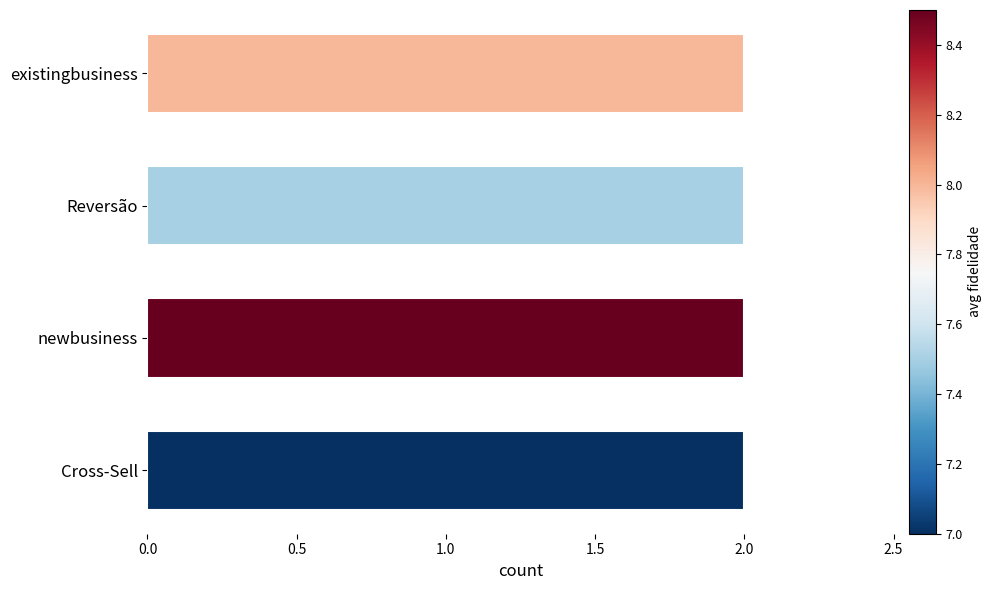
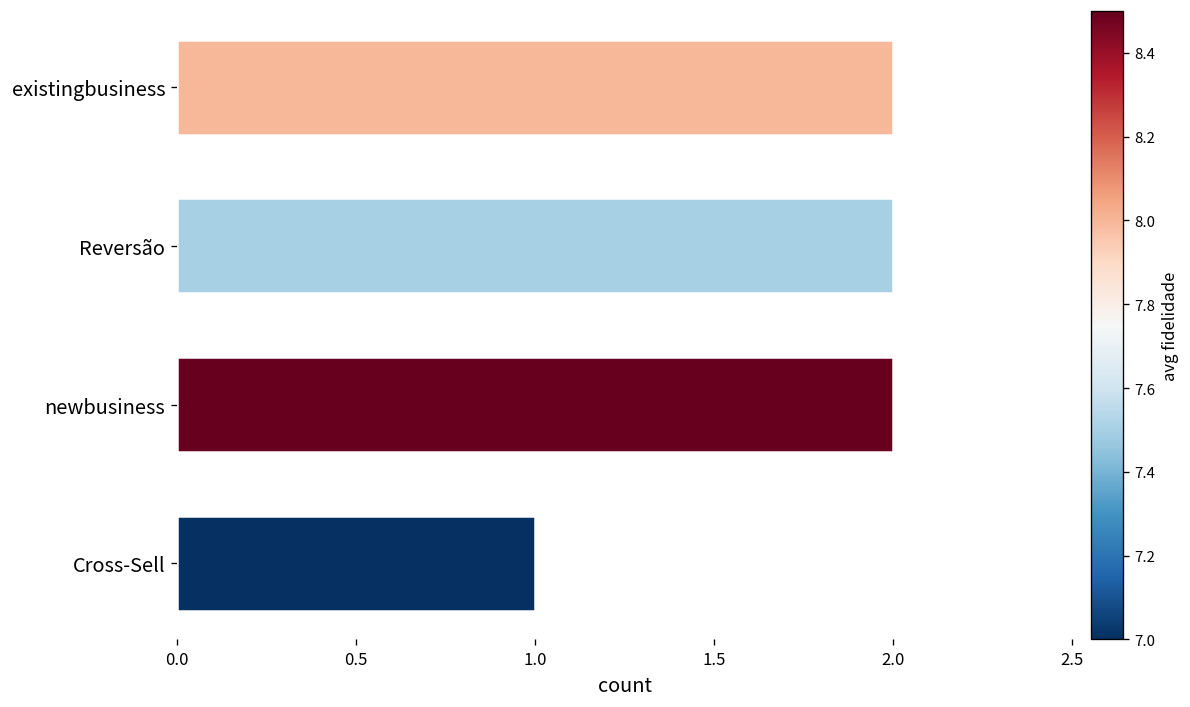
  {
    "existingbusiness": 2,
    "Reversão": 2,
    "newbusiness": 2,
-   "Cross-Sell": 2
+   "Cross-Sell": 1
  }
